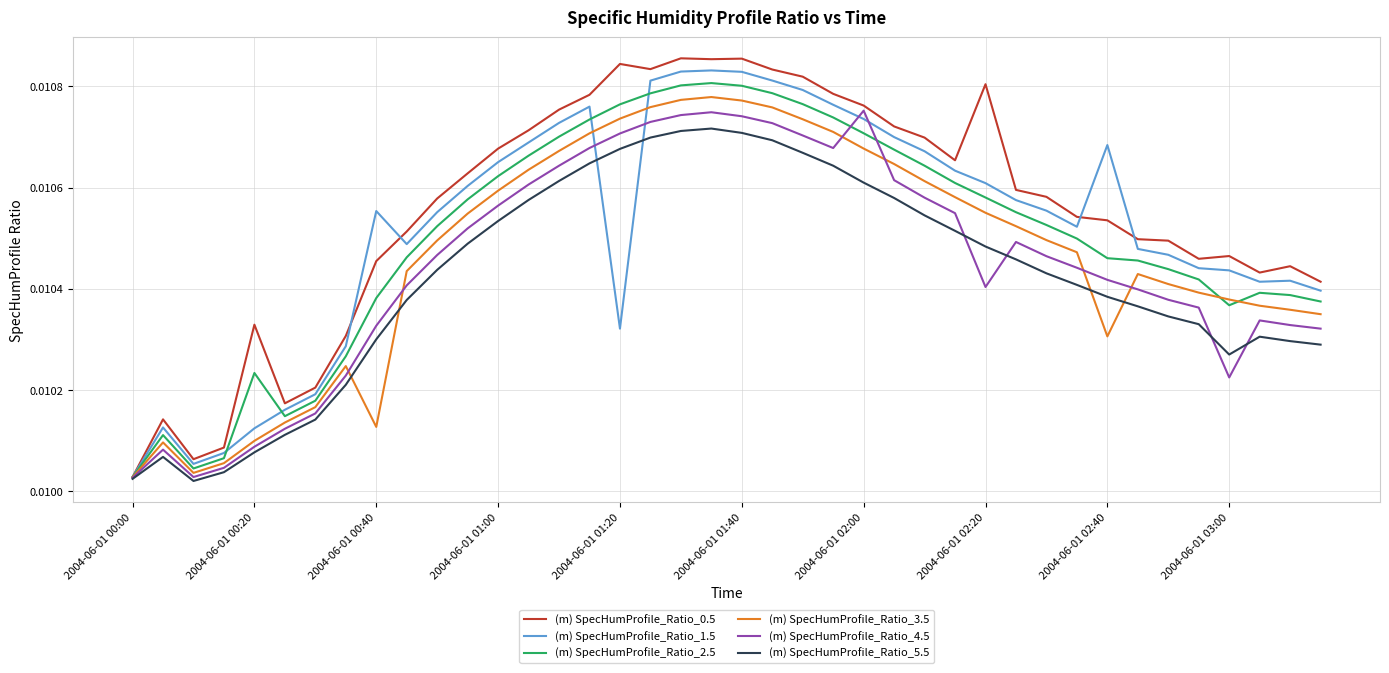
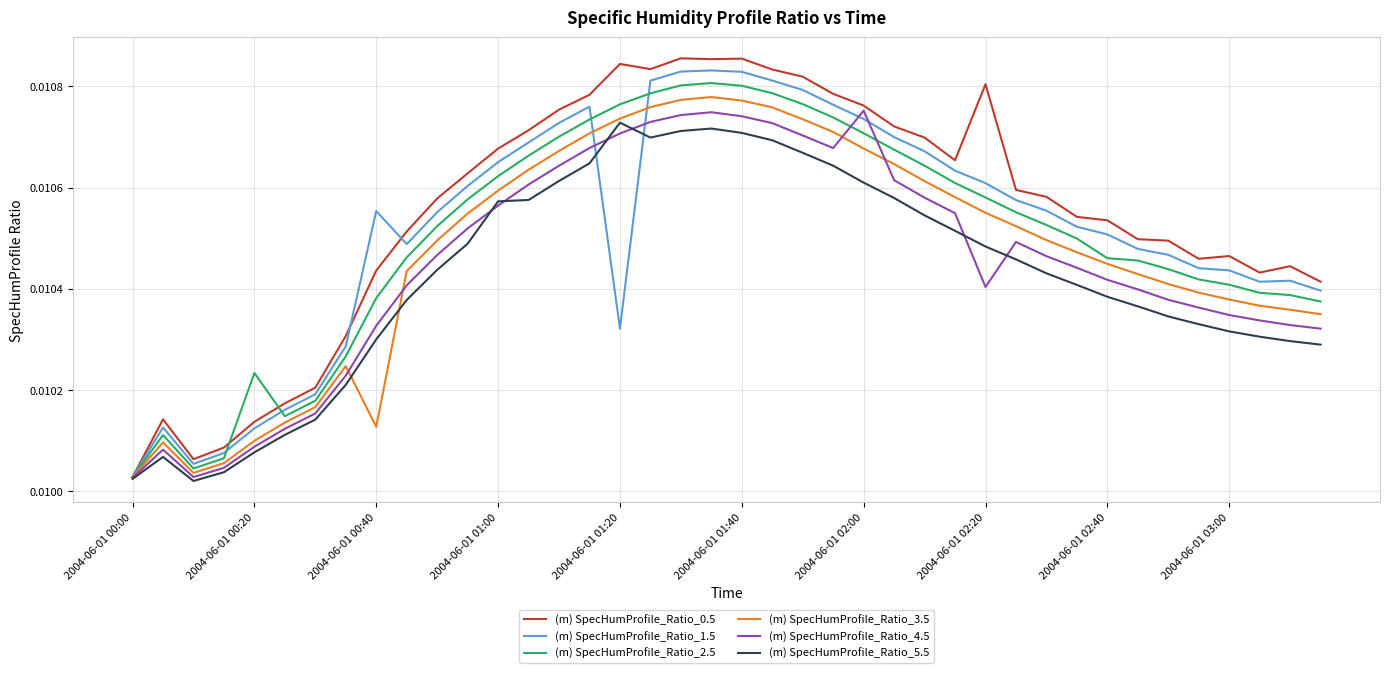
  {
    "(m) SpecHumProfile_Ratio_0.5": {
-     "2004-06-01 00:20": 0.01033,
-     "2004-06-01 00:40": 0.01045,
+     "2004-06-01 00:20": 0.01014,
+     "2004-06-01 00:40": 0.01044,
      "2004-06-01 01:00": 0.01068,
      "2004-06-01 01:20": 0.01084,
      "2004-06-01 01:40": 0.01085,
      "2004-06-01 02:00": 0.01076,
      "2004-06-01 02:20": 0.01080,
      "2004-06-01 02:40": 0.01054,
      "2004-06-01 03:00": 0.01046
    },
    "(m) SpecHumProfile_Ratio_1.5": {
      "2004-06-01 00:20": 0.01012,
      "2004-06-01 00:40": 0.01055,
      "2004-06-01 01:00": 0.01065,
      "2004-06-01 01:20": 0.01032,
      "2004-06-01 01:40": 0.01083,
      "2004-06-01 02:00": 0.01074,
      "2004-06-01 02:20": 0.01061,
-     "2004-06-01 02:40": 0.01068,
+     "2004-06-01 02:40": 0.01051,
      "2004-06-01 03:00": 0.01044
    },
    "(m) SpecHumProfile_Ratio_2.5": {
      "2004-06-01 00:20": 0.01023,
      "2004-06-01 00:40": 0.01038,
      "2004-06-01 01:00": 0.01062,
      "2004-06-01 01:20": 0.01076,
      "2004-06-01 01:40": 0.01080,
      "2004-06-01 02:00": 0.01071,
      "2004-06-01 02:20": 0.01058,
      "2004-06-01 02:40": 0.01046,
-     "2004-06-01 03:00": 0.01037
+     "2004-06-01 03:00": 0.01041
    },
    "(m) SpecHumProfile_Ratio_3.5": {
      "2004-06-01 00:20": 0.01010,
      "2004-06-01 00:40": 0.01013,
      "2004-06-01 01:00": 0.01059,
      "2004-06-01 01:20": 0.01074,
      "2004-06-01 01:40": 0.01077,
      "2004-06-01 02:00": 0.01068,
      "2004-06-01 02:20": 0.01055,
-     "2004-06-01 02:40": 0.01031,
+     "2004-06-01 02:40": 0.01045,
      "2004-06-01 03:00": 0.01038
    },
    "(m) SpecHumProfile_Ratio_4.5": {
      "2004-06-01 00:20": 0.01009,
      "2004-06-01 00:40": 0.01033,
      "2004-06-01 01:00": 0.01056,
      "2004-06-01 01:20": 0.01071,
      "2004-06-01 01:40": 0.01074,
      "2004-06-01 02:00": 0.01075,
      "2004-06-01 02:20": 0.01040,
      "2004-06-01 02:40": 0.01042,
-     "2004-06-01 03:00": 0.01022
+     "2004-06-01 03:00": 0.01035
    },
    "(m) SpecHumProfile_Ratio_5.5": {
      "2004-06-01 00:20": 0.01008,
      "2004-06-01 00:40": 0.01030,
-     "2004-06-01 01:00": 0.01053,
-     "2004-06-01 01:20": 0.01068,
+     "2004-06-01 01:00": 0.01057,
+     "2004-06-01 01:20": 0.01073,
      "2004-06-01 01:40": 0.01071,
      "2004-06-01 02:00": 0.01061,
      "2004-06-01 02:20": 0.01048,
      "2004-06-01 02:40": 0.01038,
-     "2004-06-01 03:00": 0.01027
+     "2004-06-01 03:00": 0.01032
    }
  }
